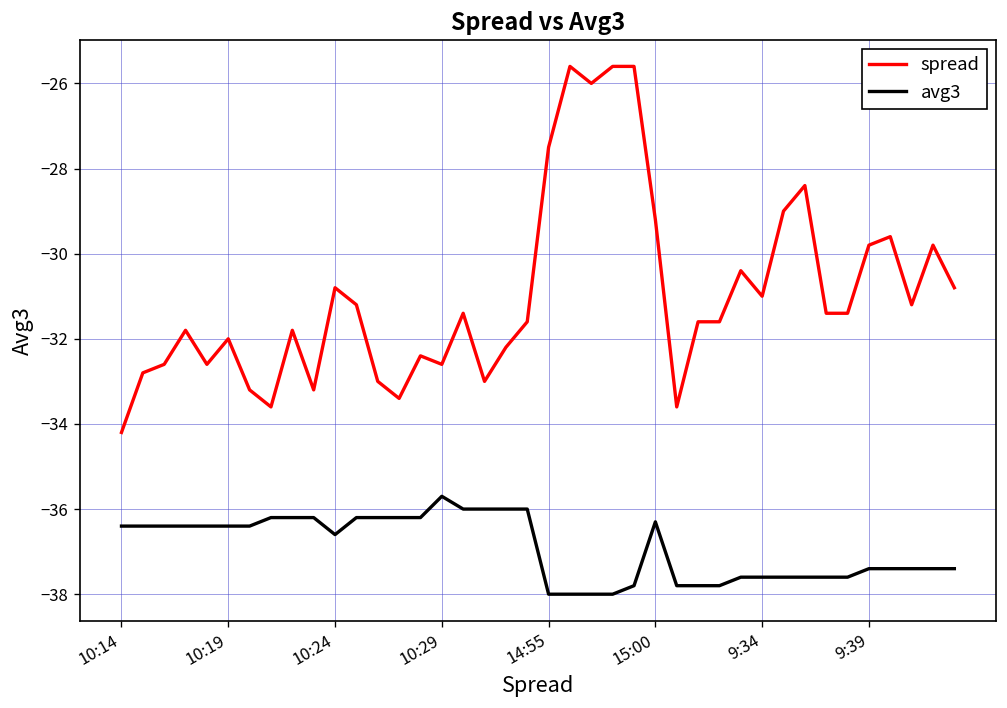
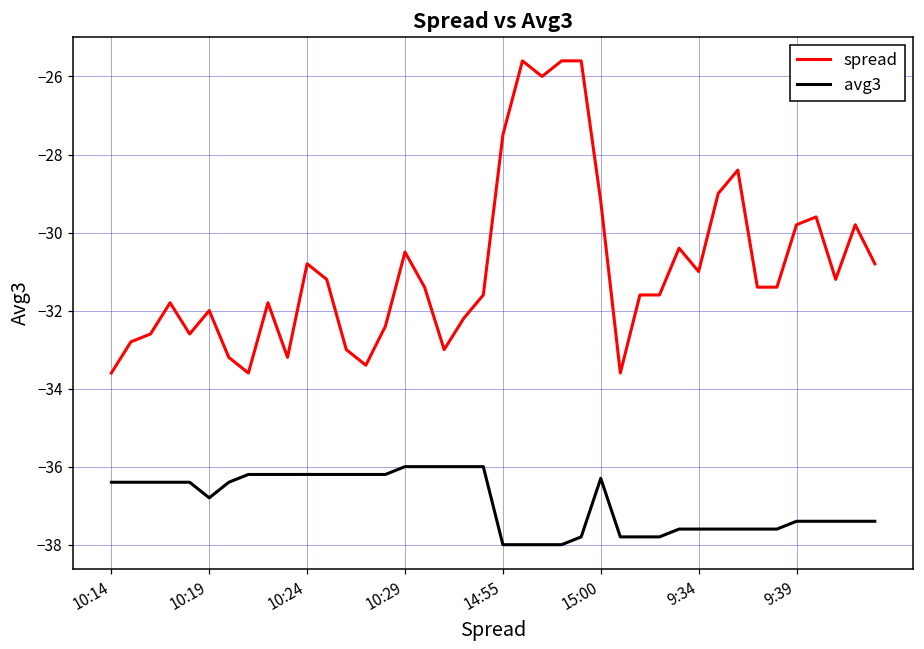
  {
    "spread": {
-     "10:14": -34.2,
+     "10:14": -33.6,
      "10:19": -32.0,
      "10:24": -30.8,
-     "10:29": -32.6,
+     "10:29": -30.5,
      "14:55": -27.5,
      "15:00": -29.2,
      "9:34": -31.0,
      "9:39": -29.8
    },
    "avg3": {
      "10:14": -36.4,
-     "10:19": -36.4,
-     "10:24": -36.6,
-     "10:29": -35.7,
+     "10:19": -36.8,
+     "10:24": -36.2,
+     "10:29": -36.0,
      "14:55": -38.0,
      "15:00": -36.3,
      "9:34": -37.6,
      "9:39": -37.4
    }
  }
